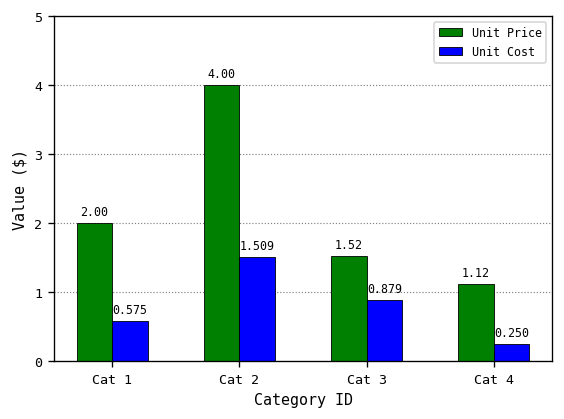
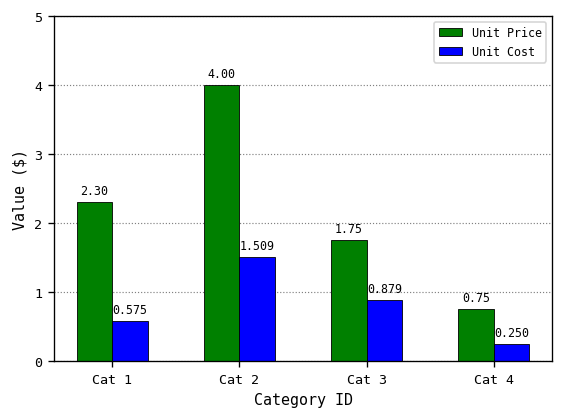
  {
    "Unit Price": {
-     "Cat 1": 2.00,
+     "Cat 1": 2.30,
      "Cat 2": 4.00,
-     "Cat 3": 1.52,
-     "Cat 4": 1.12
+     "Cat 3": 1.75,
+     "Cat 4": 0.75
    },
    "Unit Cost": {
      "Cat 1": 0.575,
      "Cat 2": 1.509,
      "Cat 3": 0.879,
      "Cat 4": 0.250
    }
  }
